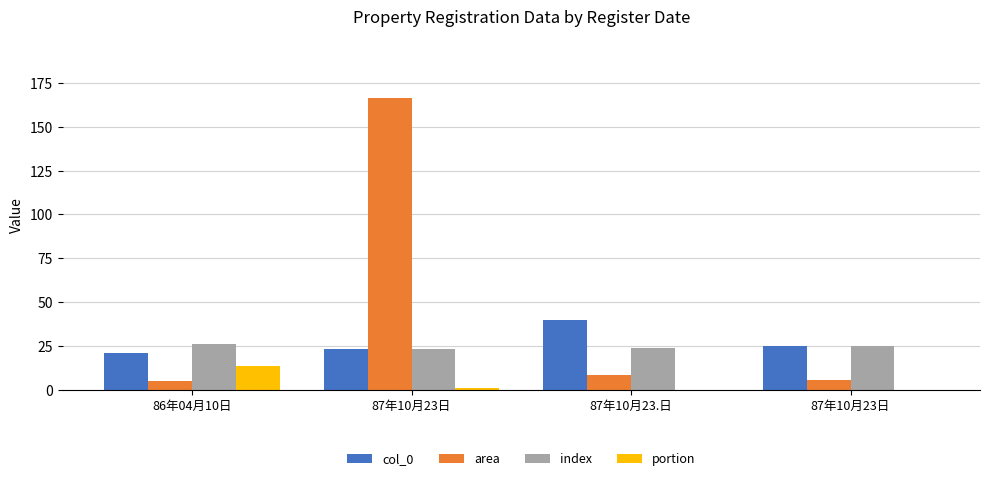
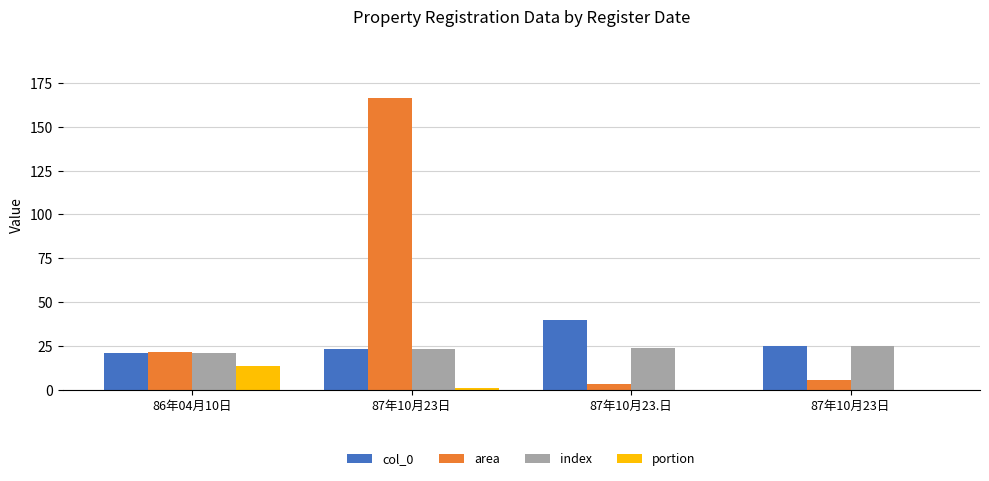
  {
    "col_0": {
      "86年04月10日": 21,
      "87年10月23.日": 40
    },
    "area": {
-     "86年04月10日": 5,
-     "87年10月23.日": 8
+     "86年04月10日": 21,
+     "87年10月23.日": 3
    },
    "index": {
-     "86年04月10日": 26,
+     "86年04月10日": 21,
      "87年10月23.日": 24
    },
    "portion": {
      "86年04月10日": 14
    }
  }
